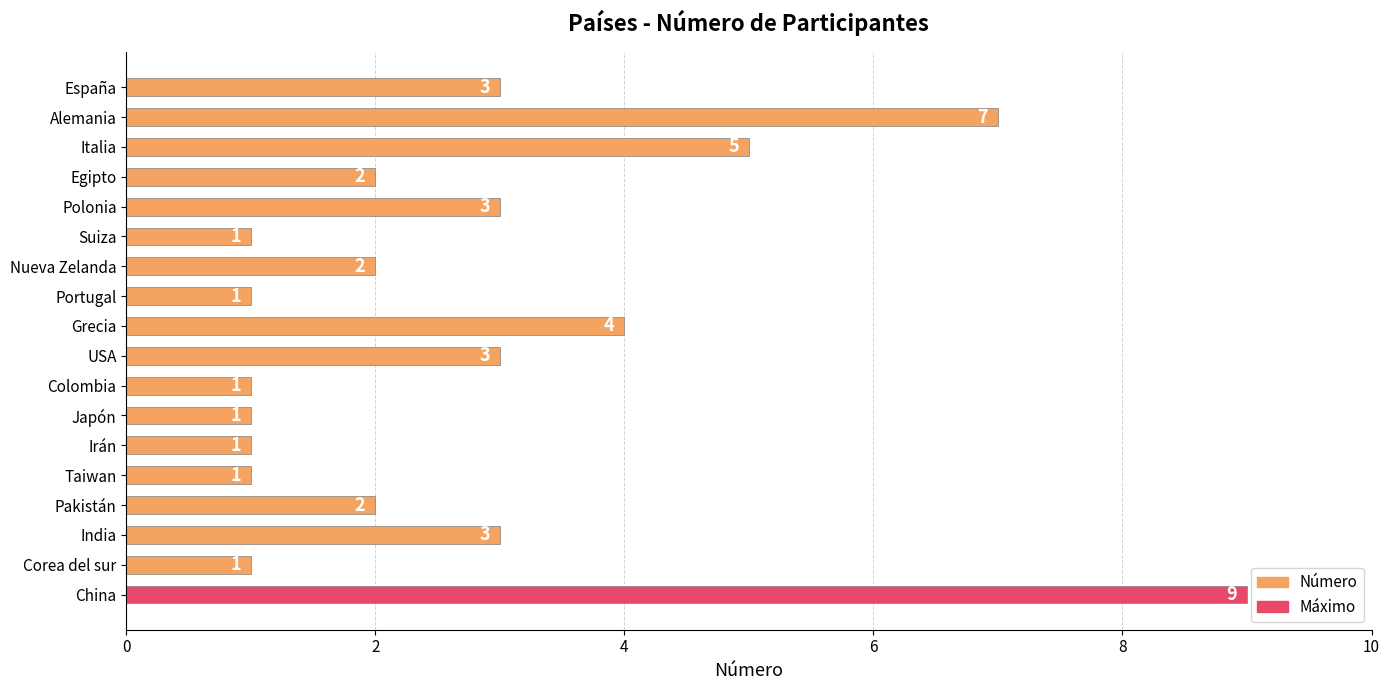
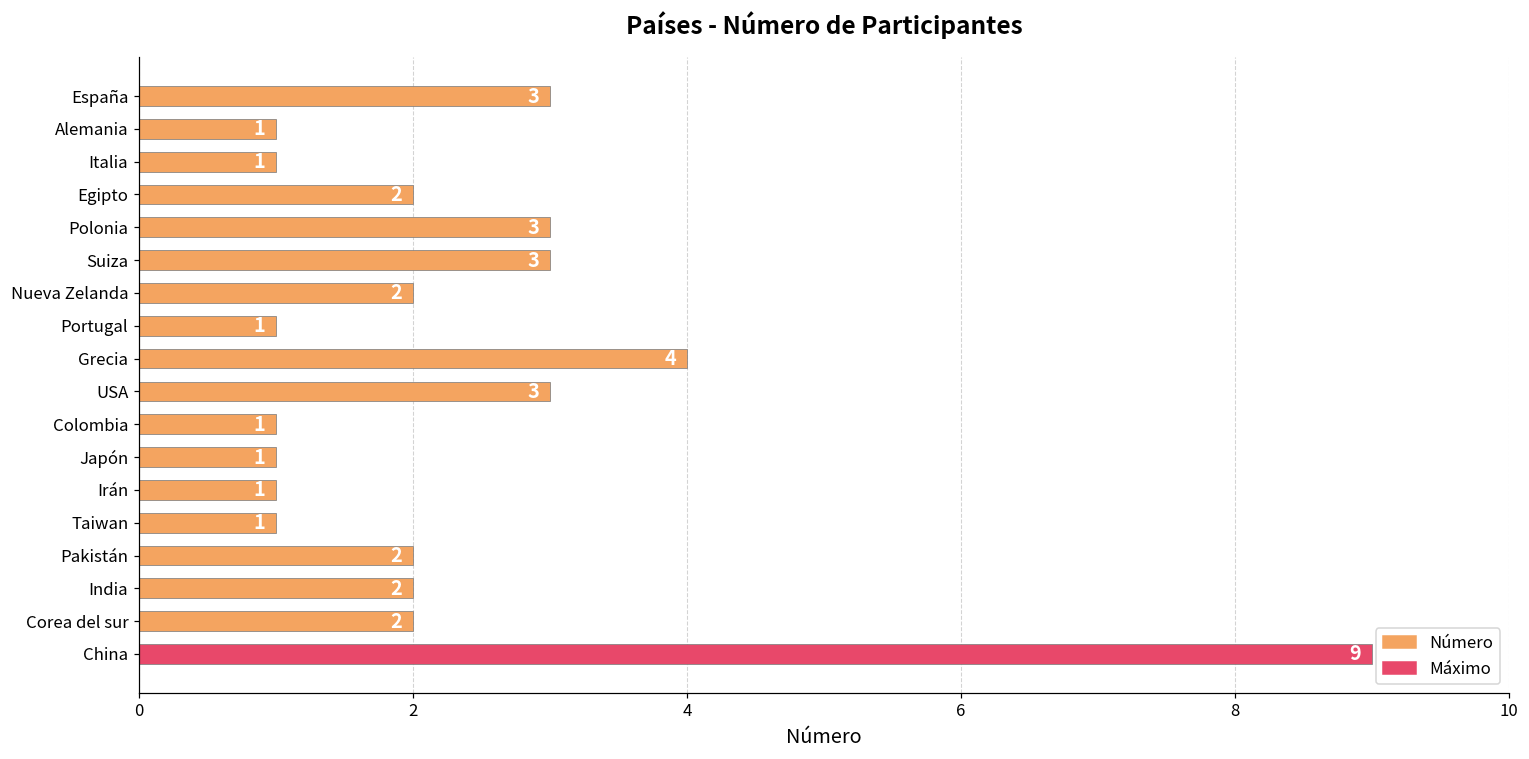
  {
    "España": 3,
-   "Alemania": 7,
-   "Italia": 5,
+   "Alemania": 1,
+   "Italia": 1,
    "Egipto": 2,
    "Polonia": 3,
-   "Suiza": 1,
+   "Suiza": 3,
    "Nueva Zelanda": 2,
    "Portugal": 1,
    "Grecia": 4,
    "USA": 3,
    "Colombia": 1,
    "Japón": 1,
    "Irán": 1,
    "Taiwan": 1,
    "Pakistán": 2,
-   "India": 3,
-   "Corea del sur": 1,
+   "India": 2,
+   "Corea del sur": 2,
    "China": 9
  }
